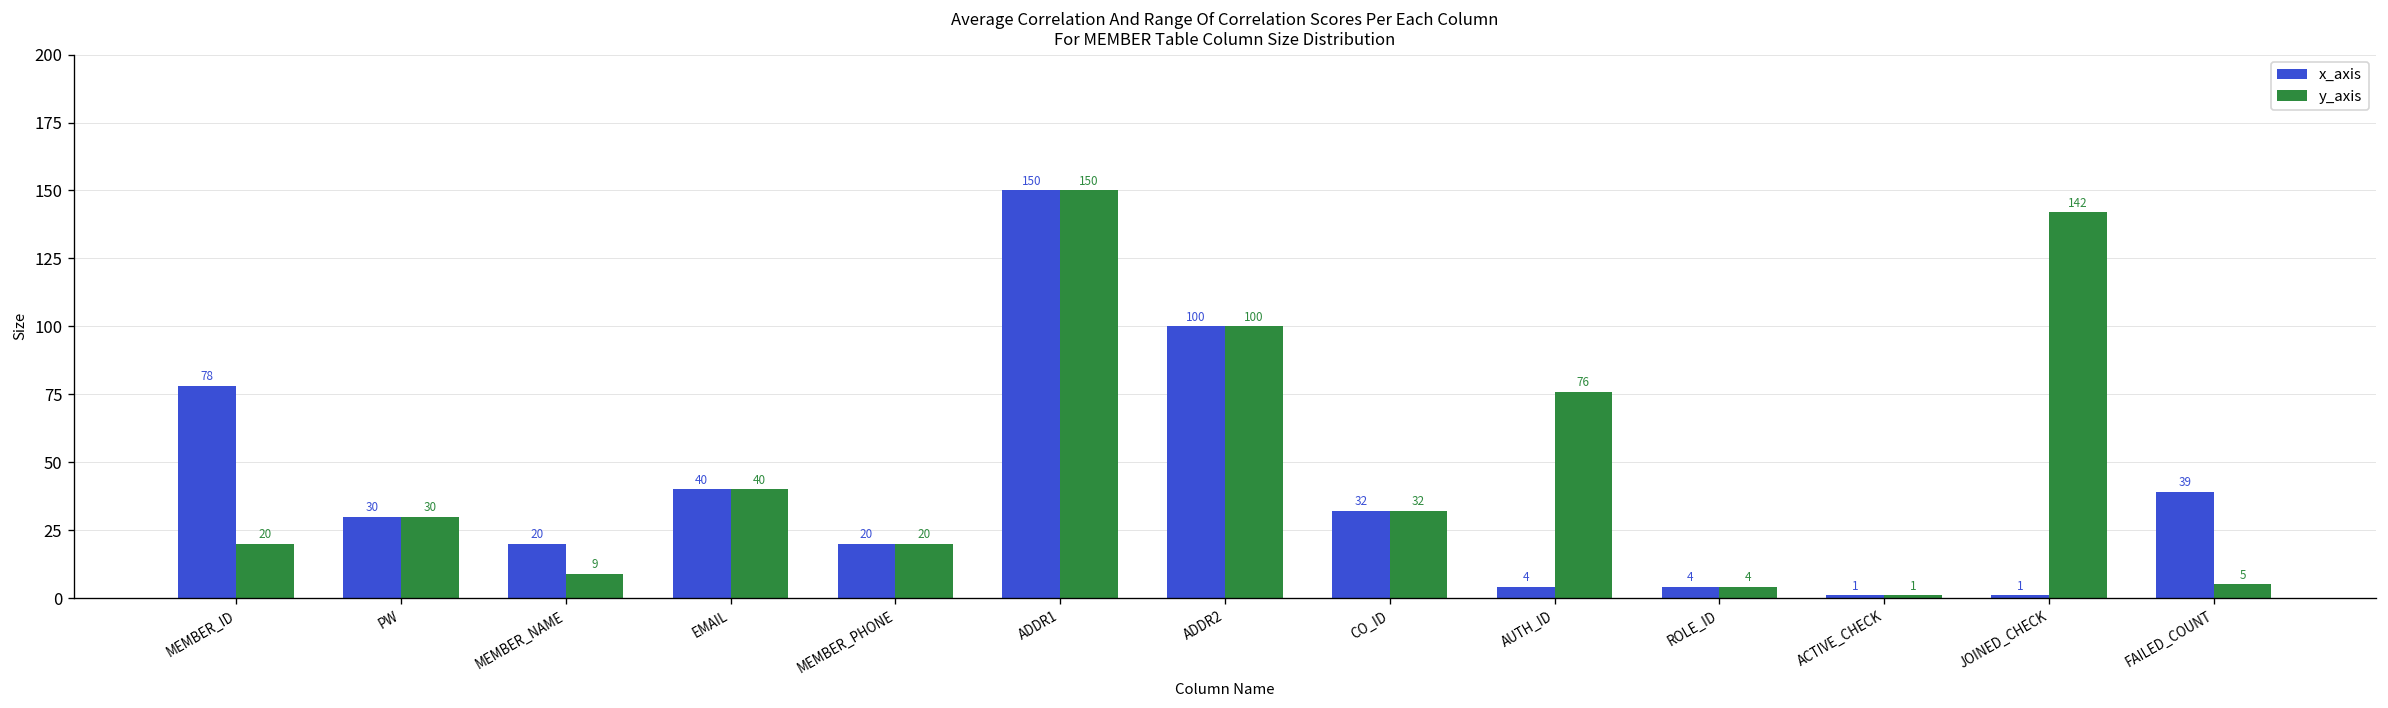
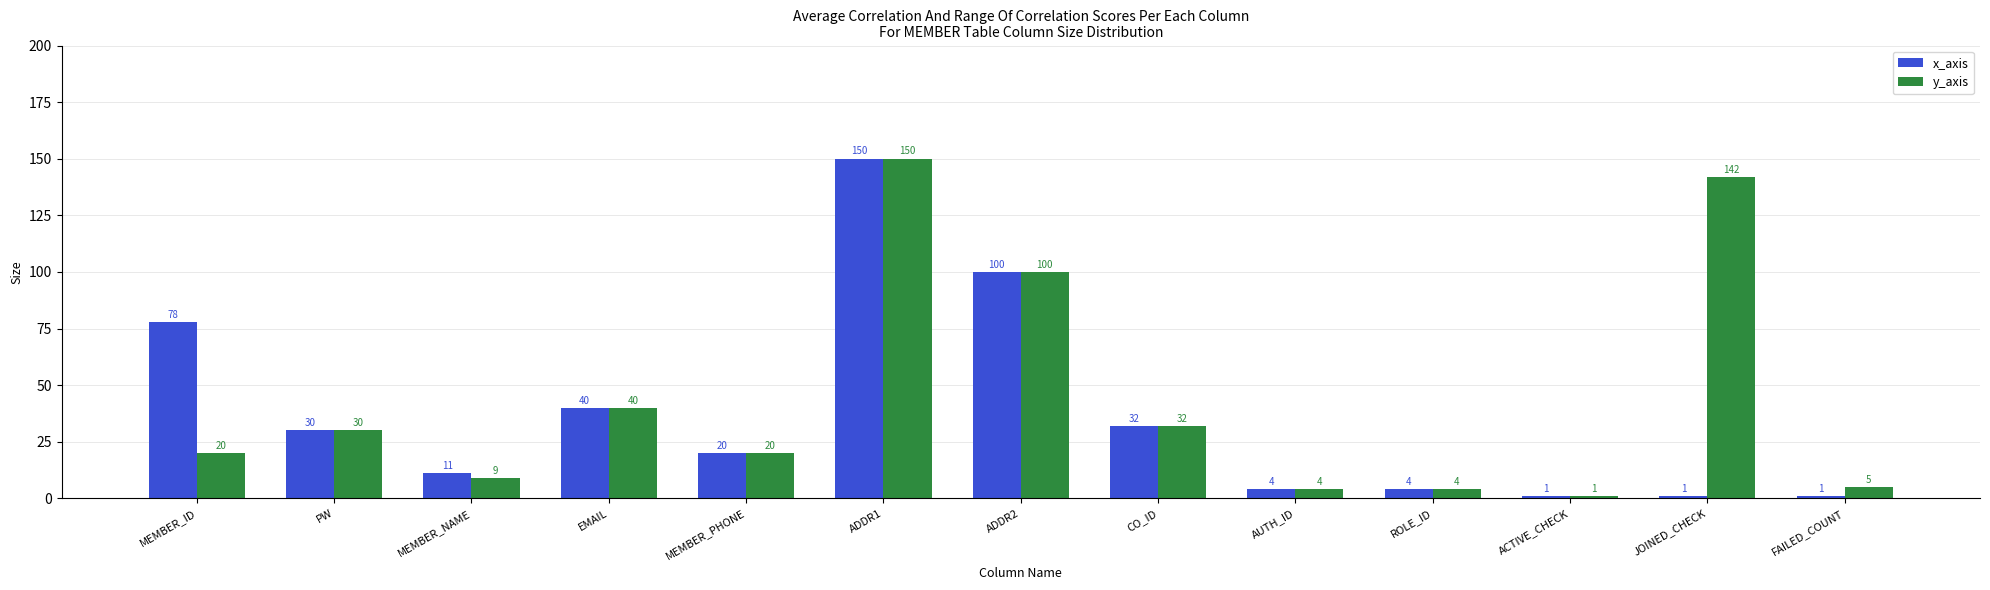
  {
    "x_axis": {
      "MEMBER_ID": 78,
      "PW": 30,
-     "MEMBER_NAME": 20,
+     "MEMBER_NAME": 11,
      "EMAIL": 40,
      "MEMBER_PHONE": 20,
      "ADDR1": 150,
      "ADDR2": 100,
      "CO_ID": 32,
      "AUTH_ID": 4,
      "ROLE_ID": 4,
      "ACTIVE_CHECK": 1,
      "JOINED_CHECK": 1,
-     "FAILED_COUNT": 39
+     "FAILED_COUNT": 1
    },
    "y_axis": {
      "MEMBER_ID": 20,
      "PW": 30,
      "MEMBER_NAME": 9,
      "EMAIL": 40,
      "MEMBER_PHONE": 20,
      "ADDR1": 150,
      "ADDR2": 100,
      "CO_ID": 32,
-     "AUTH_ID": 76,
+     "AUTH_ID": 4,
      "ROLE_ID": 4,
      "ACTIVE_CHECK": 1,
      "JOINED_CHECK": 142,
      "FAILED_COUNT": 5
    }
  }
